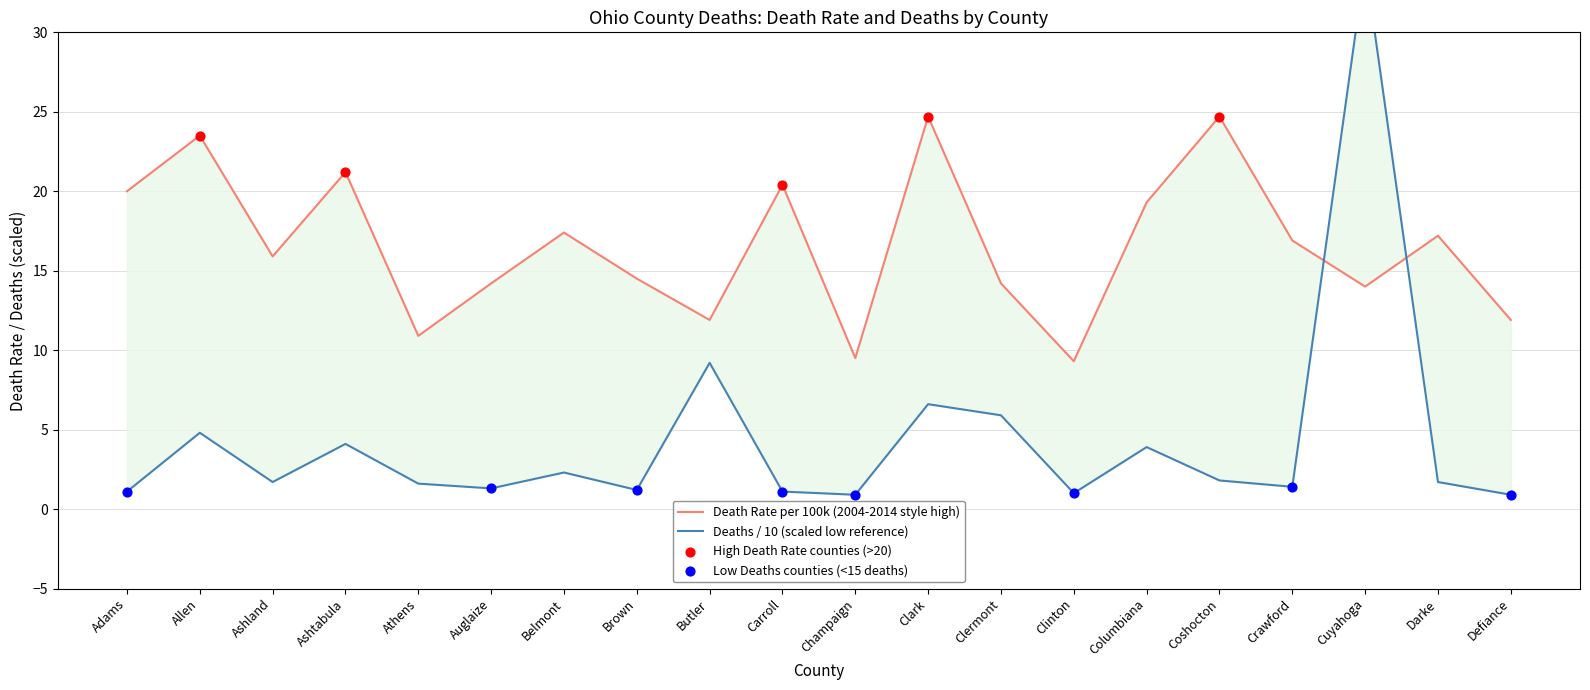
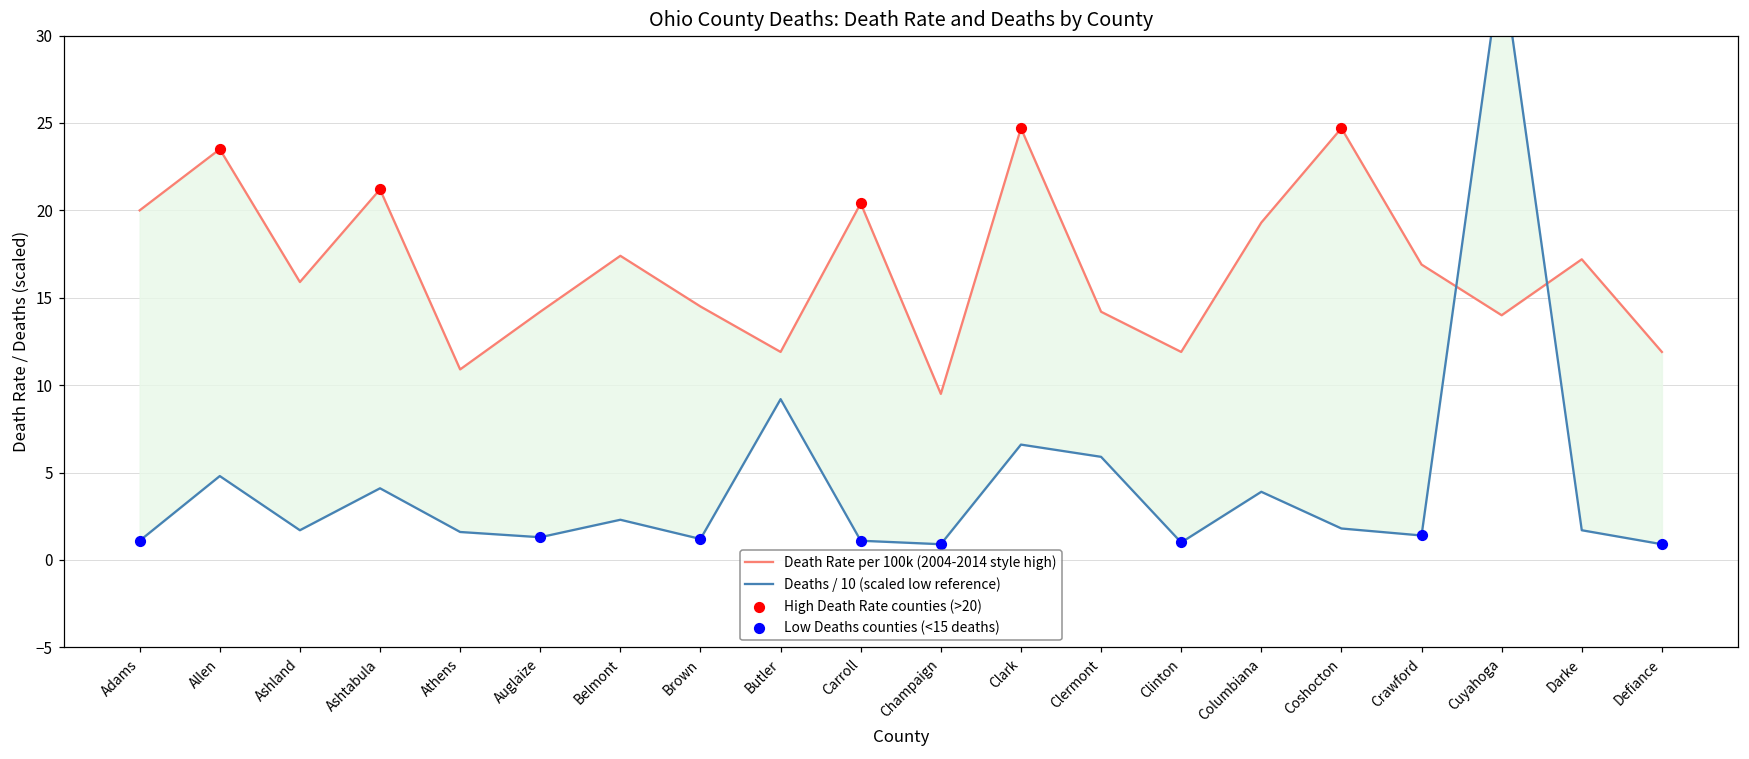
  {
    "Death Rate per 100k (2004-2014 style high)": {
-     "Clinton": 9.3,
+     "Clinton": 11.9,
      "Cuyahoga": 14.0
    },
    "Deaths / 10 (scaled low reference)": {
      "Allen": 4.8,
      "Ashland": 1.7,
      "Ashtabula": 4.1,
      "Athens": 1.6,
      "Belmont": 2.3,
      "Butler": 9.2,
      "Clark": 6.6,
      "Clermont": 5.9,
      "Columbiana": 3.9,
      "Coshocton": 1.8,
      "Darke": 1.7
    }
  }
